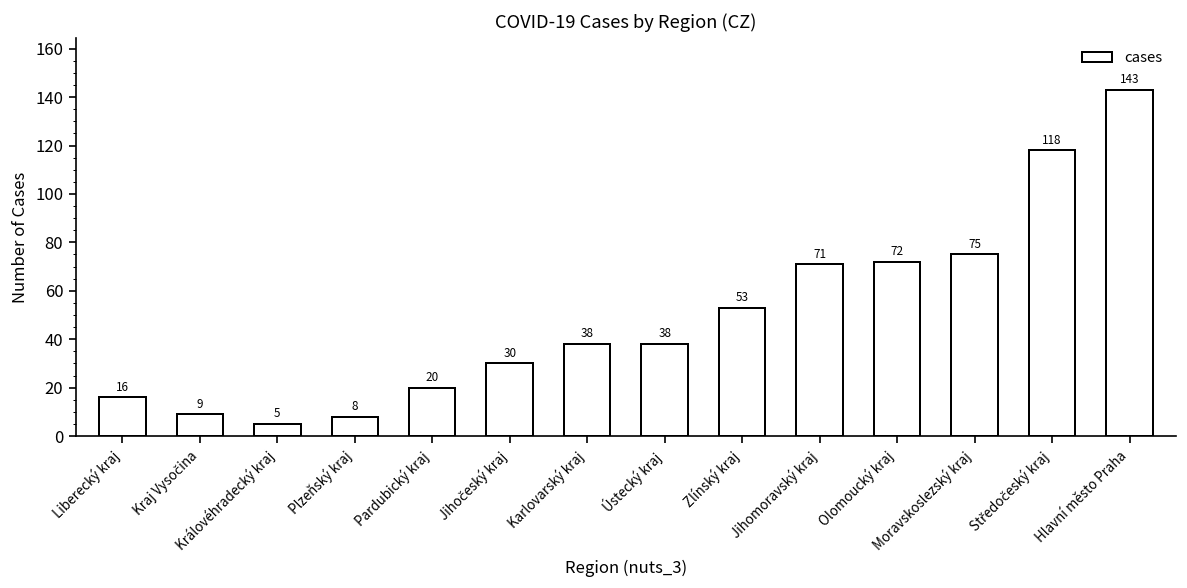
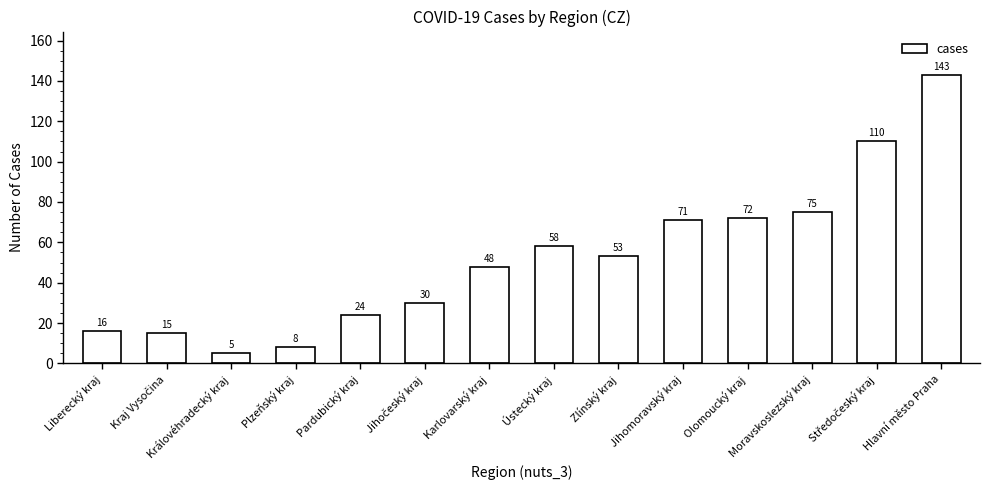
  {
    "Liberecký kraj": 16,
-   "Kraj Vysočina": 9,
+   "Kraj Vysočina": 15,
    "Královéhradecký kraj": 5,
    "Plzeňský kraj": 8,
-   "Pardubický kraj": 20,
+   "Pardubický kraj": 24,
    "Jihočeský kraj": 30,
-   "Karlovarský kraj": 38,
-   "Ústecký kraj": 38,
+   "Karlovarský kraj": 48,
+   "Ústecký kraj": 58,
    "Zlínský kraj": 53,
    "Jihomoravský kraj": 71,
    "Olomoucký kraj": 72,
    "Moravskoslezský kraj": 75,
-   "Středočeský kraj": 118,
+   "Středočeský kraj": 110,
    "Hlavní město Praha": 143
  }
